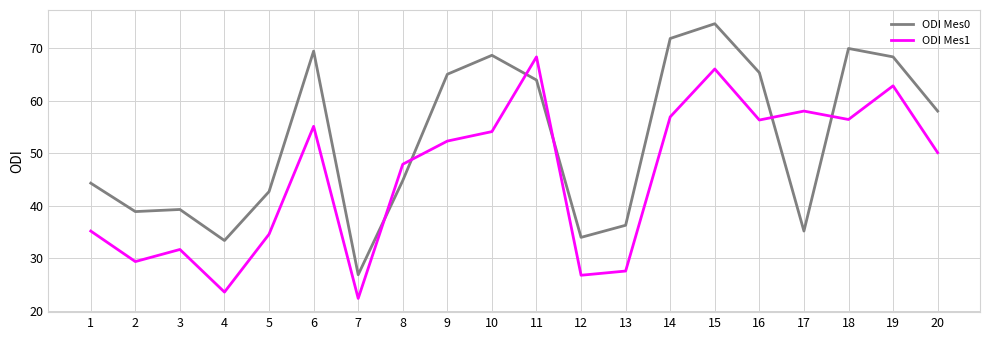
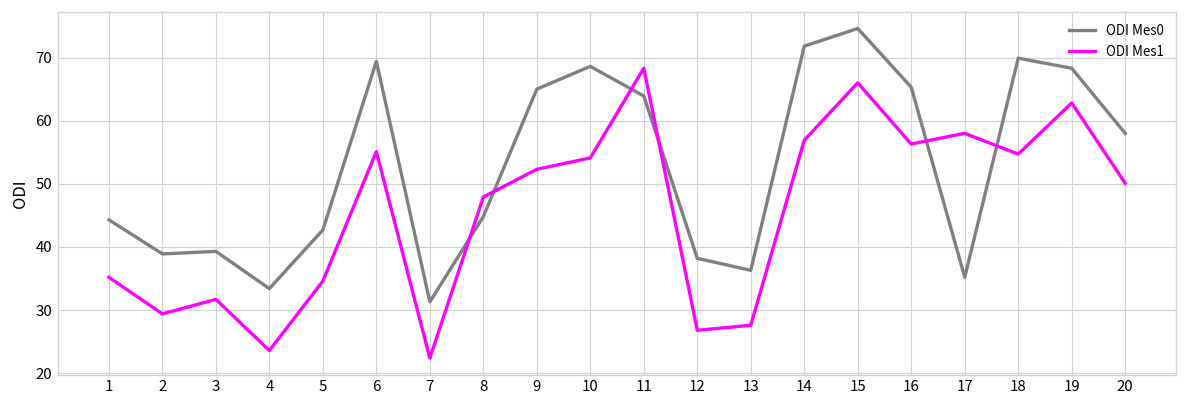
  {
    "ODI Mes0": {
      "1": 44,
      "2": 39,
      "3": 39,
      "4": 33,
      "5": 43,
      "6": 69,
-     "7": 27,
+     "7": 31,
      "8": 45,
      "9": 65,
      "10": 69,
      "11": 64,
-     "12": 34,
+     "12": 38,
      "13": 36,
      "14": 72,
      "15": 75,
      "16": 65,
      "17": 35,
      "18": 70,
      "19": 68,
      "20": 58
    },
    "ODI Mes1": {
      "1": 35,
      "2": 29,
      "3": 32,
      "4": 24,
      "5": 35,
      "6": 55,
      "7": 22,
      "8": 48,
      "9": 52,
      "10": 54,
      "11": 68,
      "12": 27,
      "13": 28,
      "14": 57,
      "15": 66,
      "16": 56,
      "17": 58,
-     "18": 56,
+     "18": 55,
      "19": 63,
      "20": 50
    }
  }
